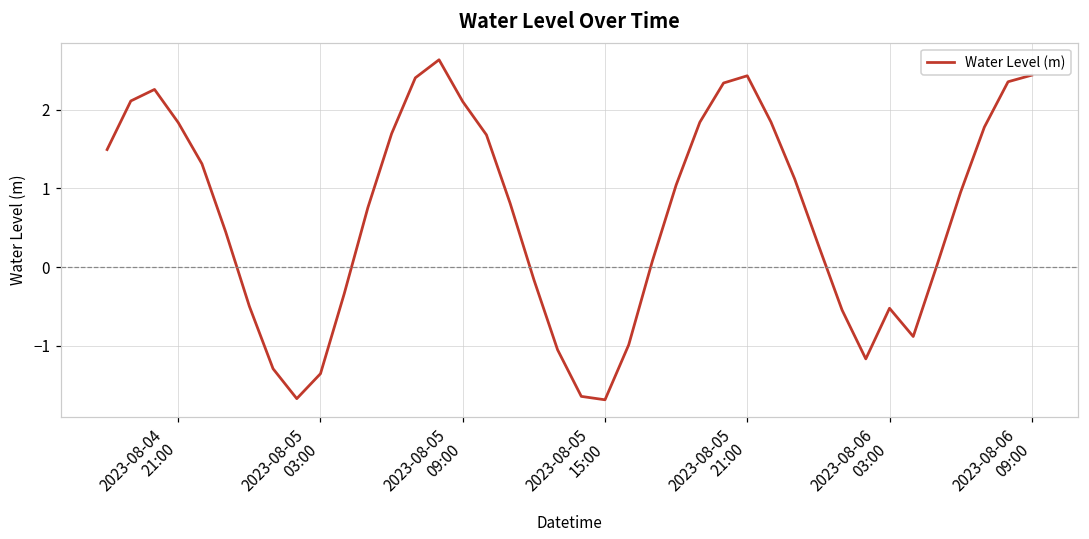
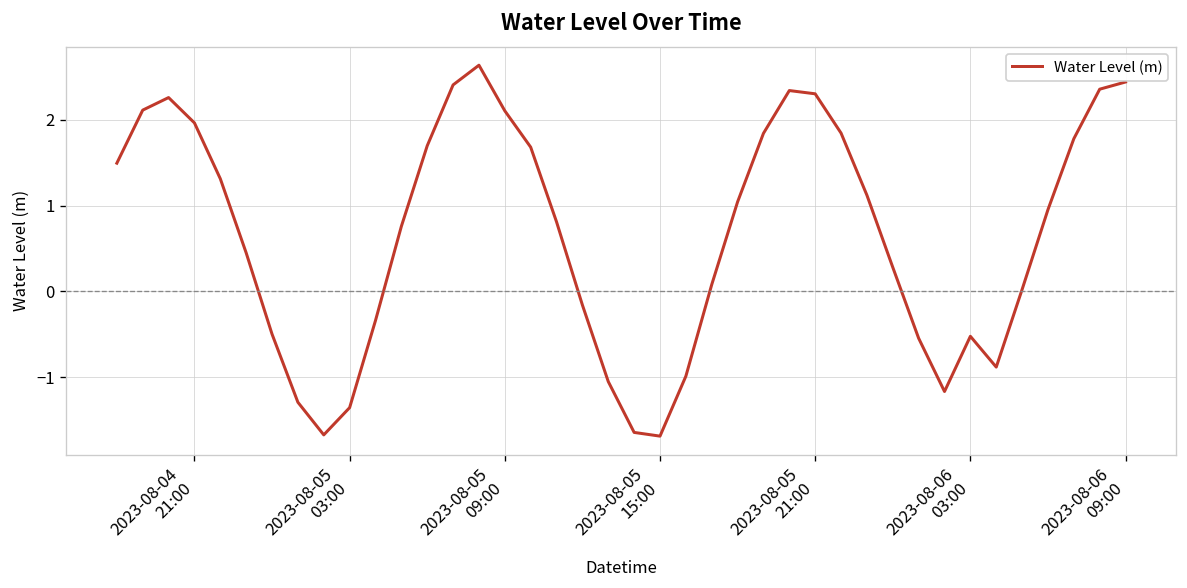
  {
-   "2023-08-04 21:00": 1.8,
+   "2023-08-04 21:00": 2.0,
    "2023-08-05 03:00": -1.4,
    "2023-08-05 09:00": 2.1,
    "2023-08-05 15:00": -1.7,
-   "2023-08-05 21:00": 2.4,
+   "2023-08-05 21:00": 2.3,
    "2023-08-06 03:00": -0.5,
    "2023-08-06 09:00": 2.4
  }
